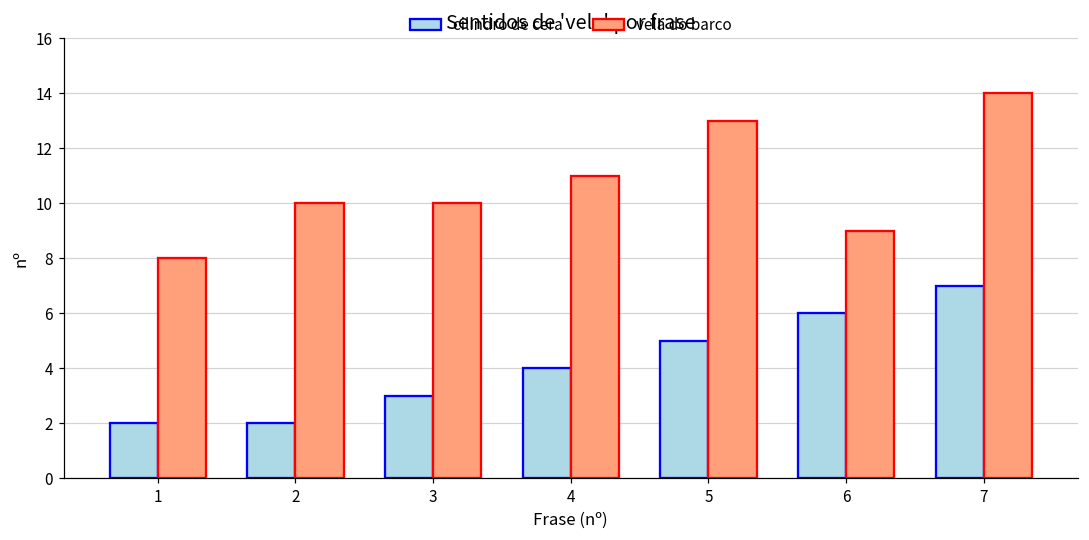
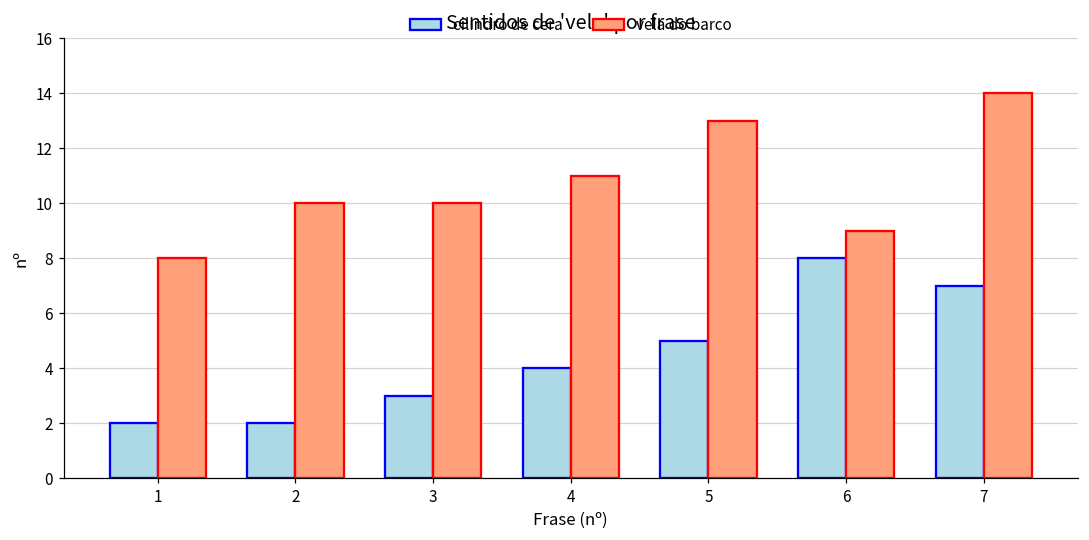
  {
    "cilindro de cera": {
      "1": 2,
      "2": 2,
      "3": 3,
      "4": 4,
      "5": 5,
-     "6": 6,
+     "6": 8,
      "7": 7
    },
    "vela do barco": {
      "1": 8,
      "2": 10,
      "3": 10,
      "4": 11,
      "5": 13,
      "6": 9,
      "7": 14
    }
  }
